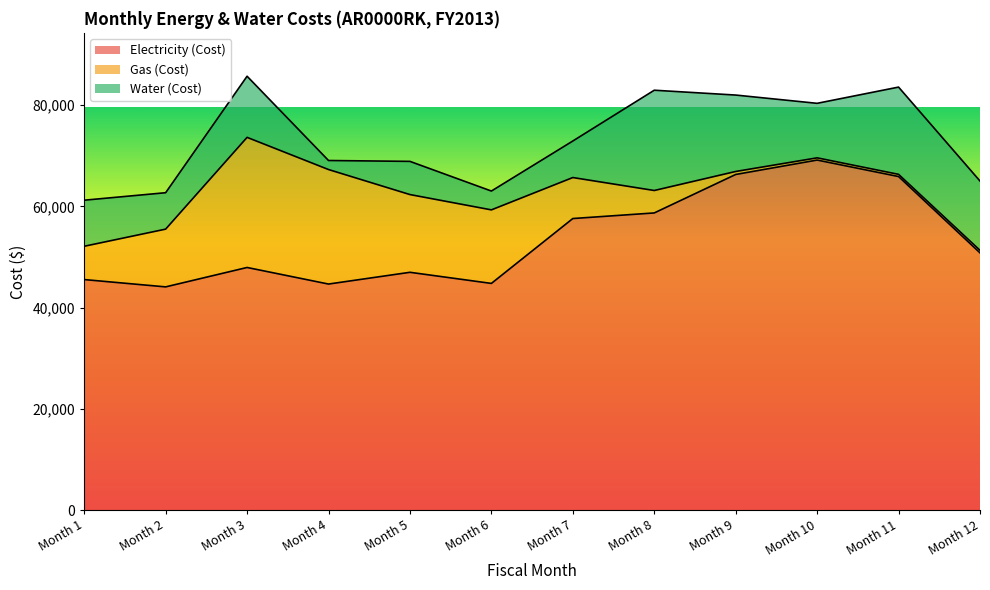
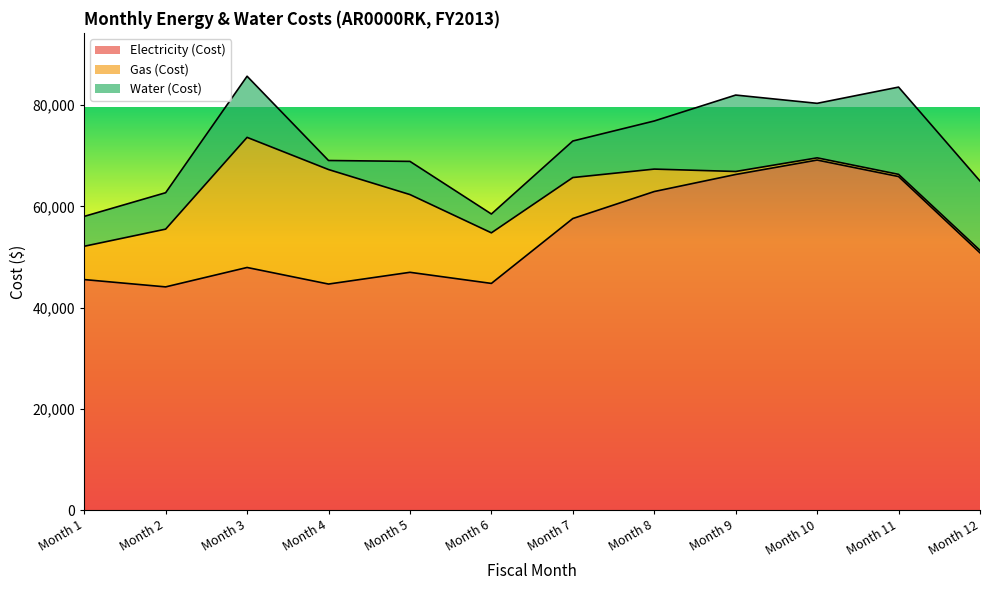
  {
    "Electricity (Cost)": {
      "Month 1": "46,000",
      "Month 2": "44,000",
      "Month 3": "48,000",
      "Month 4": "45,000",
      "Month 5": "47,000",
      "Month 6": "45,000",
      "Month 7": "58,000",
-     "Month 8": "59,000",
+     "Month 8": "63,000",
      "Month 9": "66,000",
      "Month 12": "51,000"
    },
    "Gas (Cost)": {
      "Month 1": "7,000",
      "Month 2": "11,000",
      "Month 3": "26,000",
      "Month 4": "23,000",
      "Month 5": "15,000",
-     "Month 6": "15,000",
+     "Month 6": "10,000",
      "Month 7": "8,000",
      "Month 8": "4,000",
      "Month 9": "1,000",
      "Month 12": "1,000"
    },
    "Water (Cost)": {
-     "Month 1": "9,000",
+     "Month 1": "6,000",
      "Month 2": "7,000",
      "Month 3": "12,000",
      "Month 4": "2,000",
      "Month 5": "7,000",
      "Month 6": "4,000",
      "Month 7": "7,000",
-     "Month 8": "20,000",
+     "Month 8": "10,000",
      "Month 9": "15,000",
      "Month 10": "11,000",
      "Month 11": "17,000",
      "Month 12": "14,000"
    }
  }
